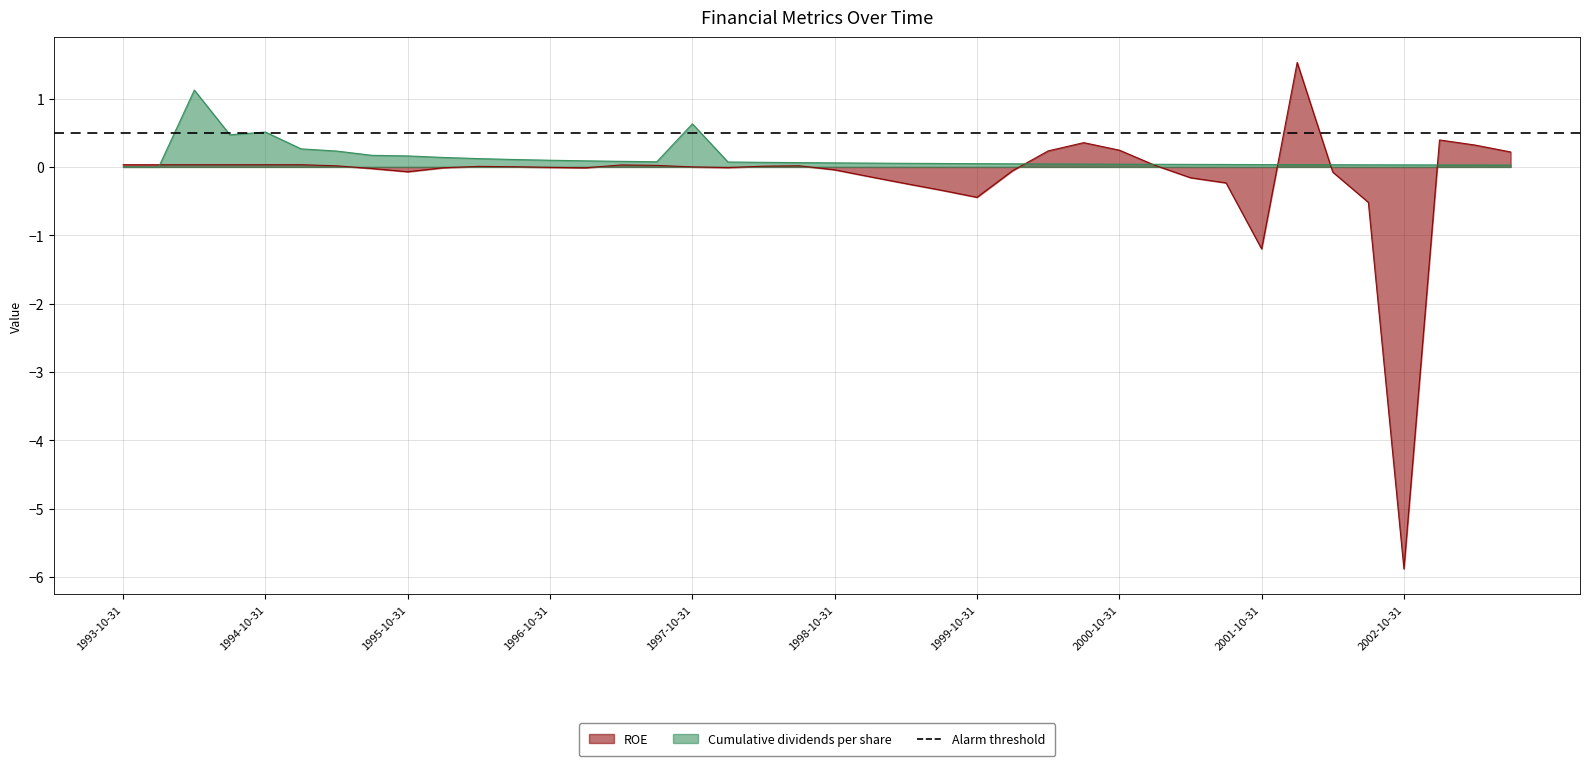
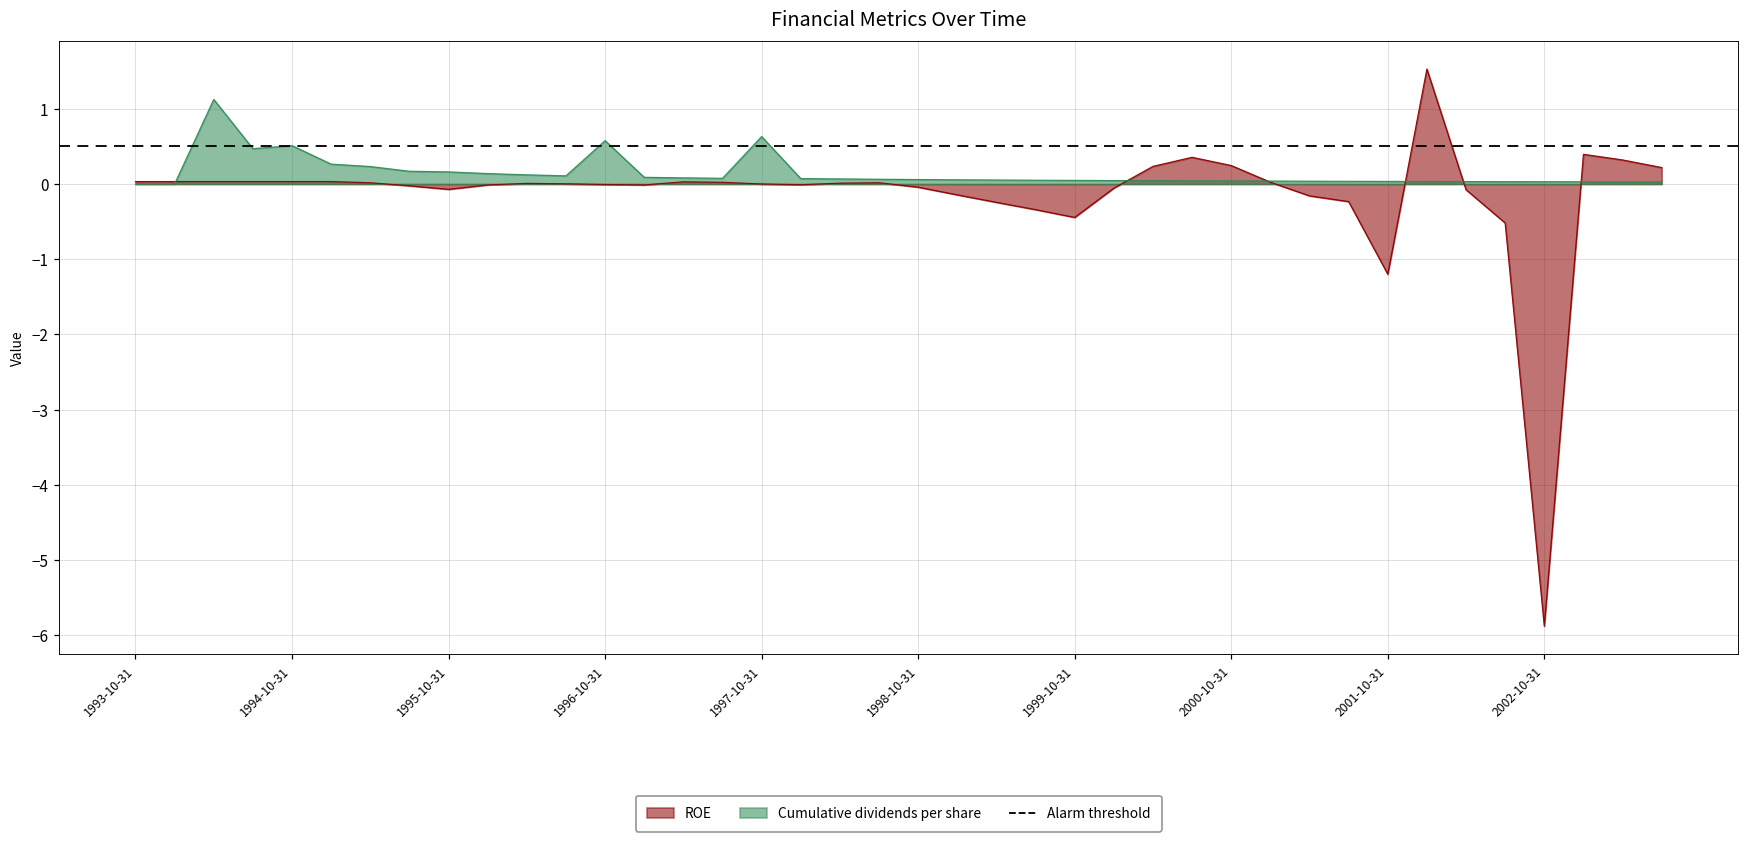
  {
    "Cumulative dividends per share": {
      "1994-10-31": 0.5,
      "1995-10-31": 0.2,
-     "1996-10-31": 0.1,
+     "1996-10-31": 0.6,
      "1997-10-31": 0.6,
      "1998-10-31": 0.1,
      "1999-10-31": 0.0,
      "2000-10-31": 0.0
    }
  }
